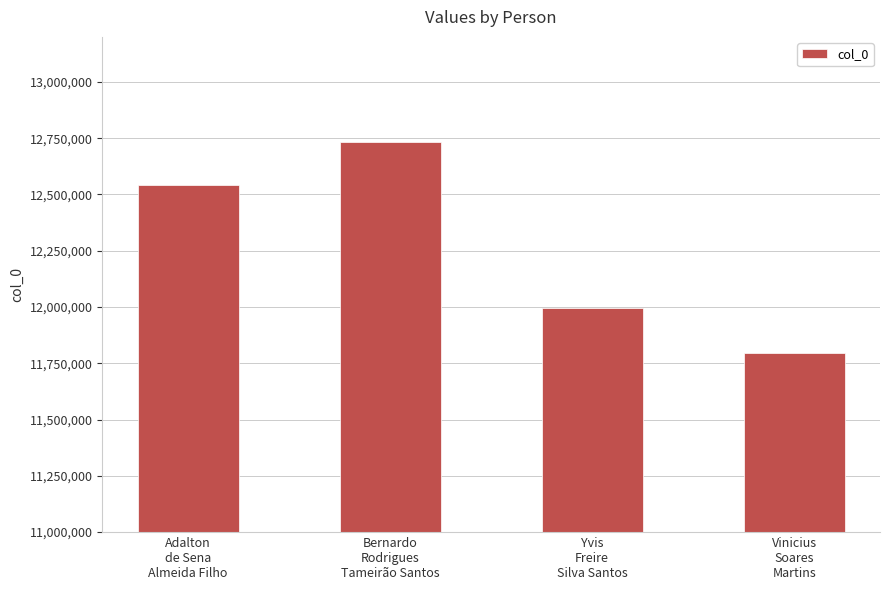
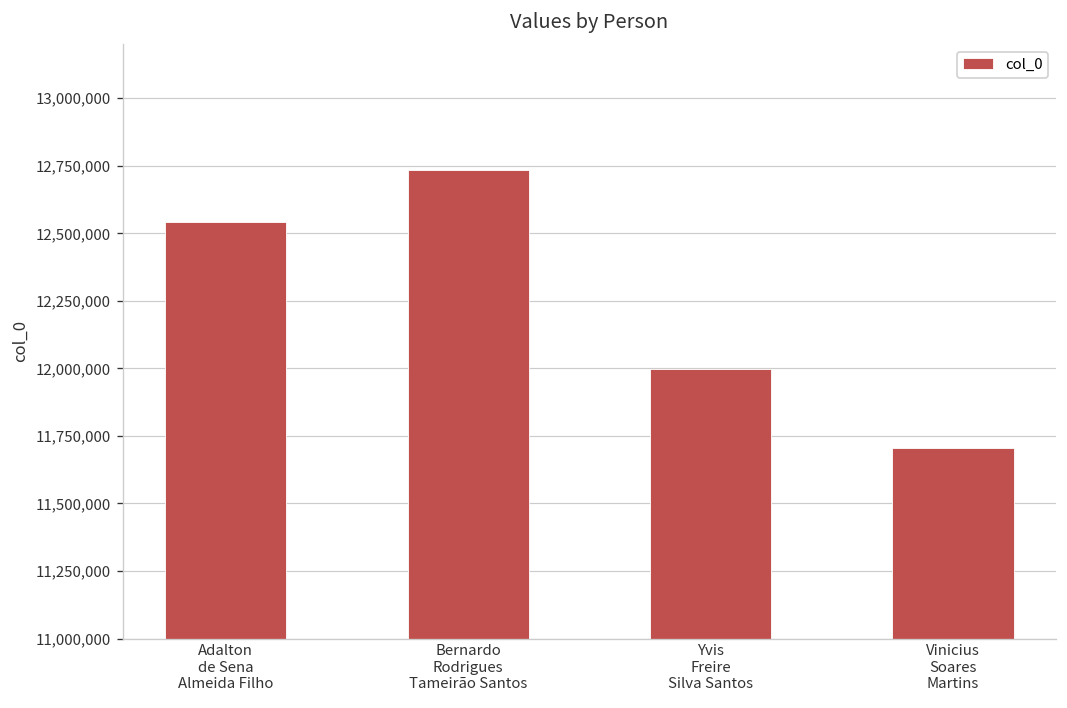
  {
    "Adalton de Sena Almeida Filho": "12,540,000",
    "Bernardo Rodrigues Tameirão Santos": "12,730,000",
    "Yvis Freire Silva Santos": "12,000,000",
-   "Vinicius Soares Martins": "11,790,000"
+   "Vinicius Soares Martins": "11,710,000"
  }
